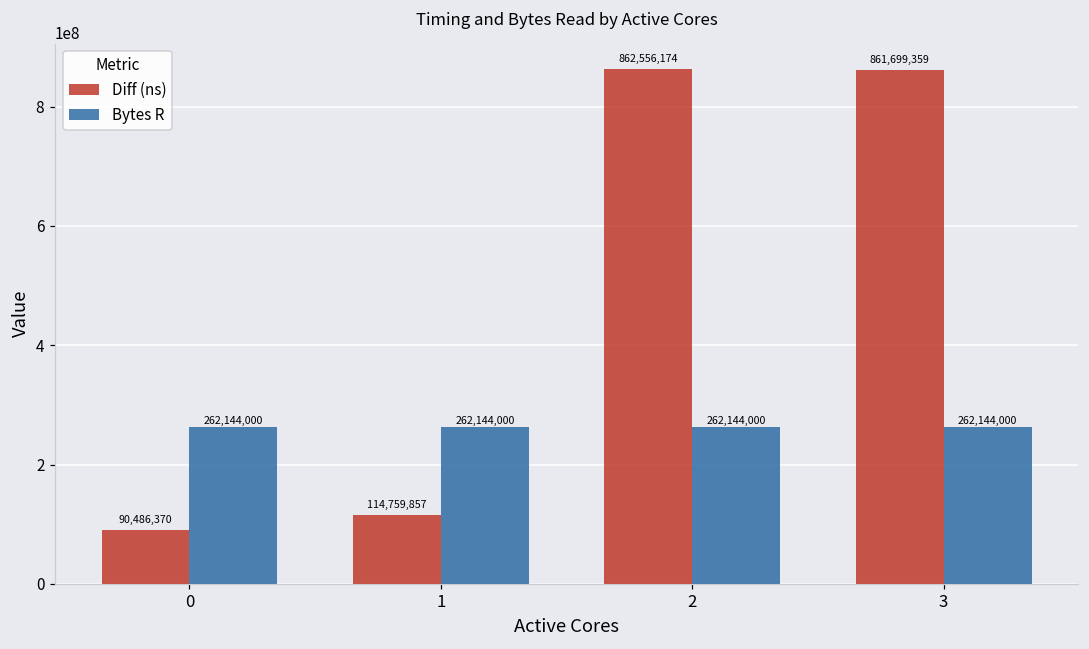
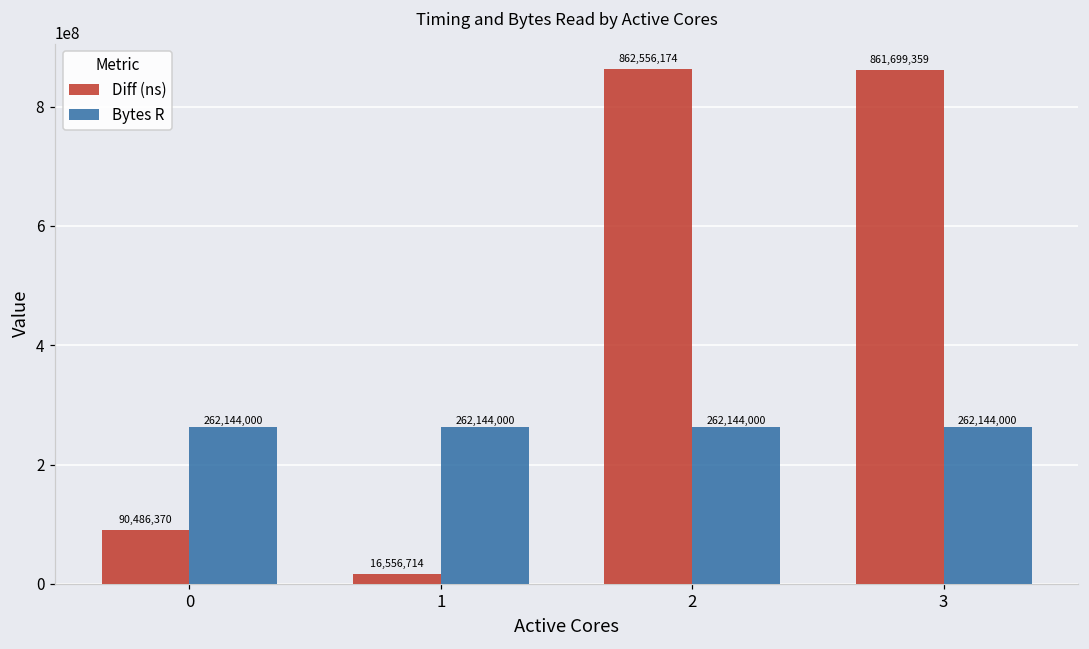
  {
    "Diff (ns)": {
      "0": "90,486,370",
-     "1": "114,759,857",
+     "1": "16,556,714",
      "2": "862,556,174",
      "3": "861,699,359"
    },
    "Bytes R": {
      "0": "262,144,000",
      "1": "262,144,000",
      "2": "262,144,000",
      "3": "262,144,000"
    }
  }
